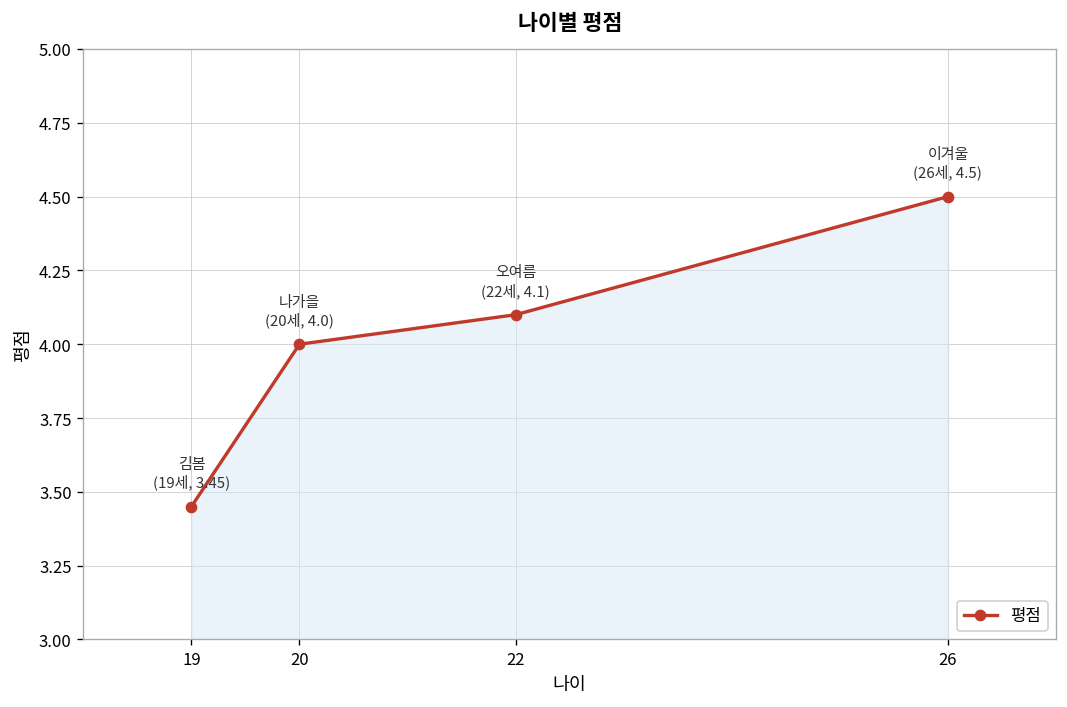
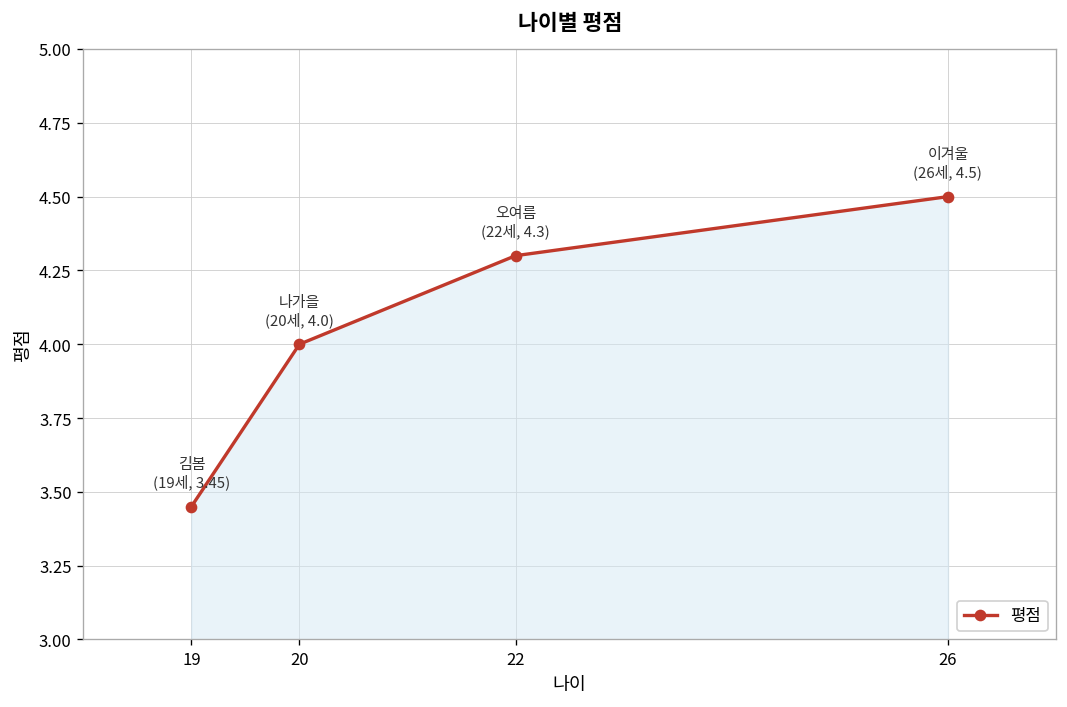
  {
    "19": 3.45,
    "20": 4.0,
-   "22": 4.1,
+   "22": 4.3,
    "26": 4.5
  }
